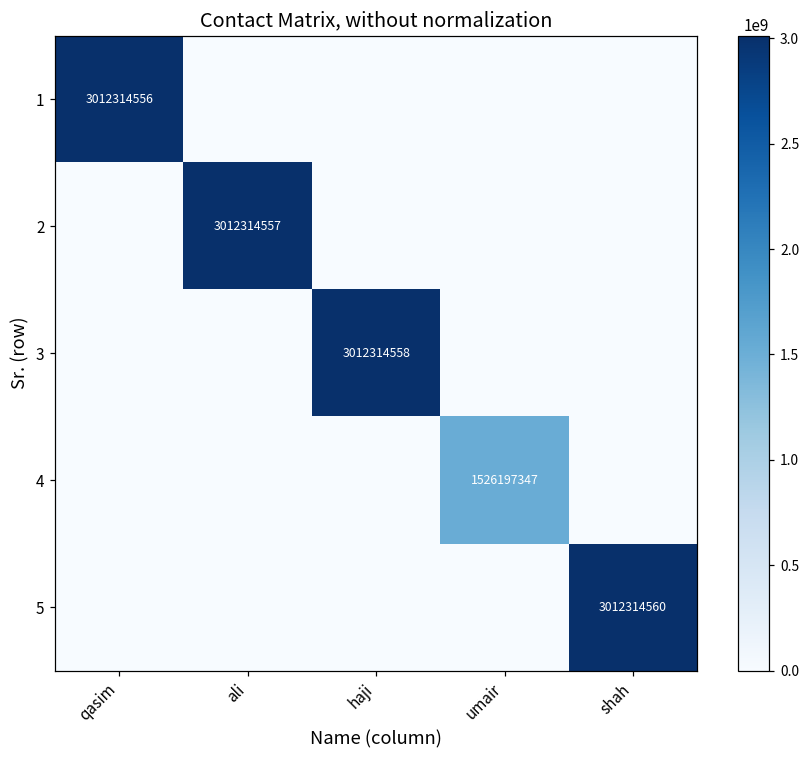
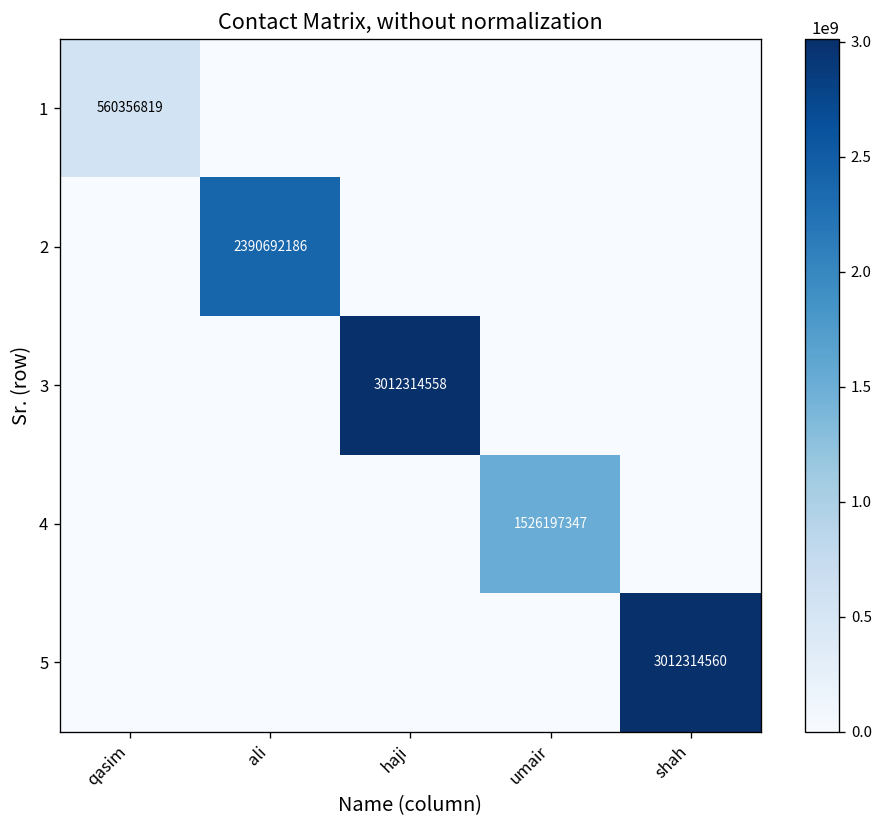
  {
    "1": {
-     "qasim": 3012314556
+     "qasim": 560356819
    },
    "2": {
-     "ali": 3012314557
+     "ali": 2390692186
    },
    "3": {
      "haji": 3012314558
    },
    "4": {
      "umair": 1526197347
    },
    "5": {
      "shah": 3012314560
    }
  }
